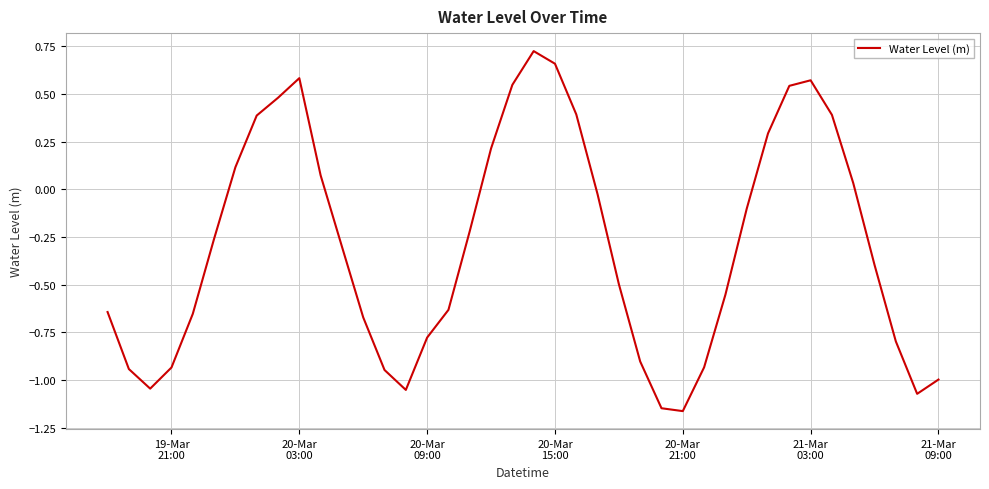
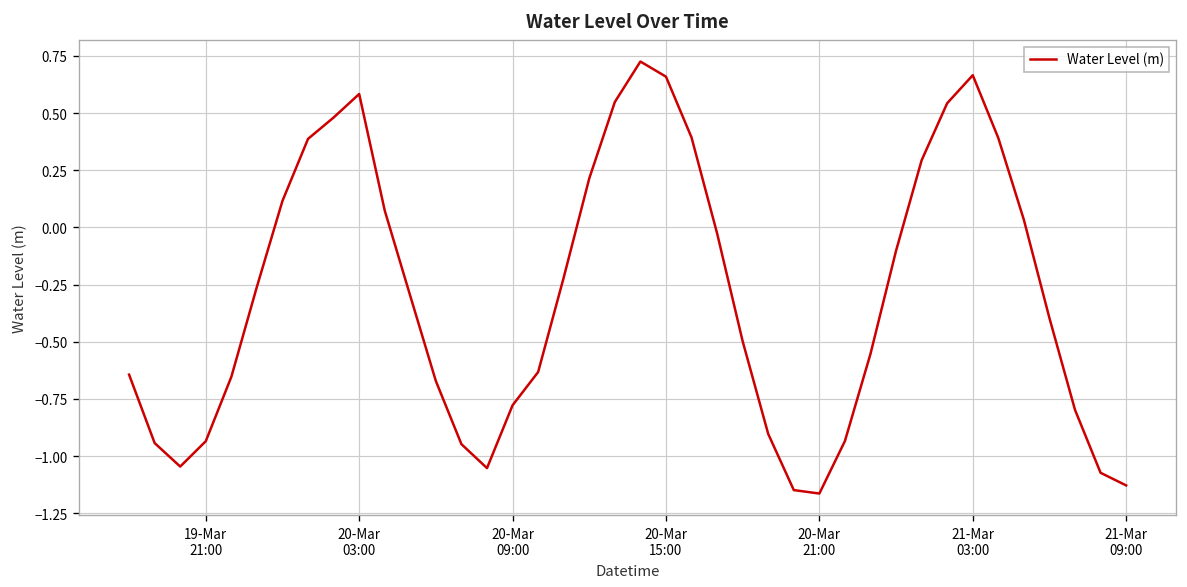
  {
    "19-Mar 21:00": -0.93,
    "20-Mar 03:00": 0.58,
    "20-Mar 09:00": -0.78,
    "20-Mar 15:00": 0.66,
    "20-Mar 21:00": -1.16,
-   "21-Mar 03:00": 0.57,
-   "21-Mar 09:00": -1.00
+   "21-Mar 03:00": 0.67,
+   "21-Mar 09:00": -1.13
  }
